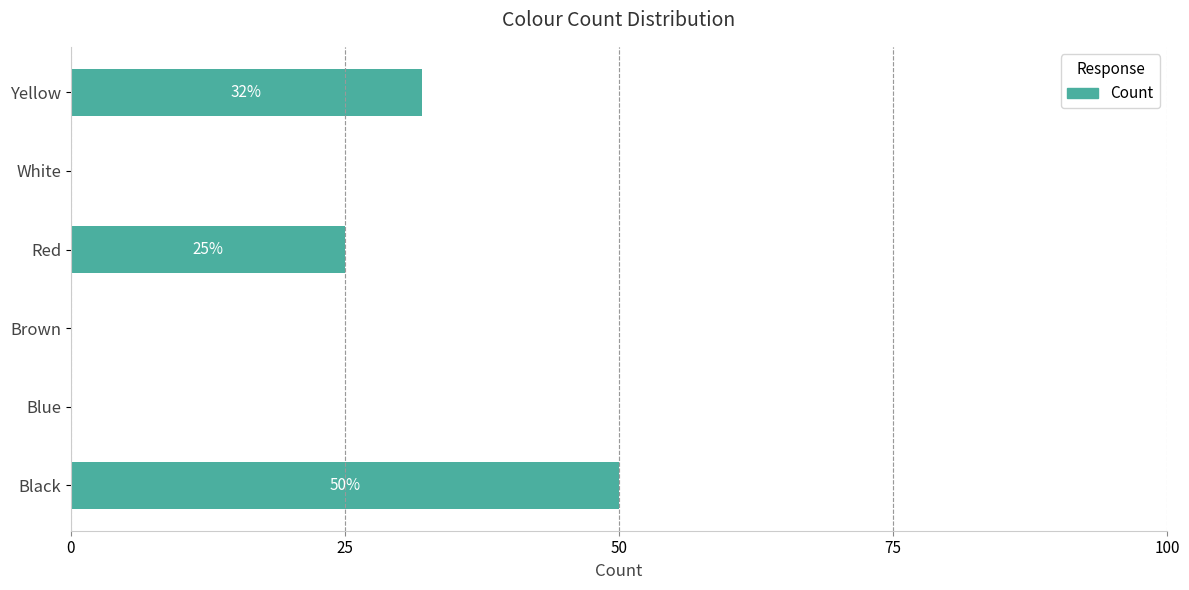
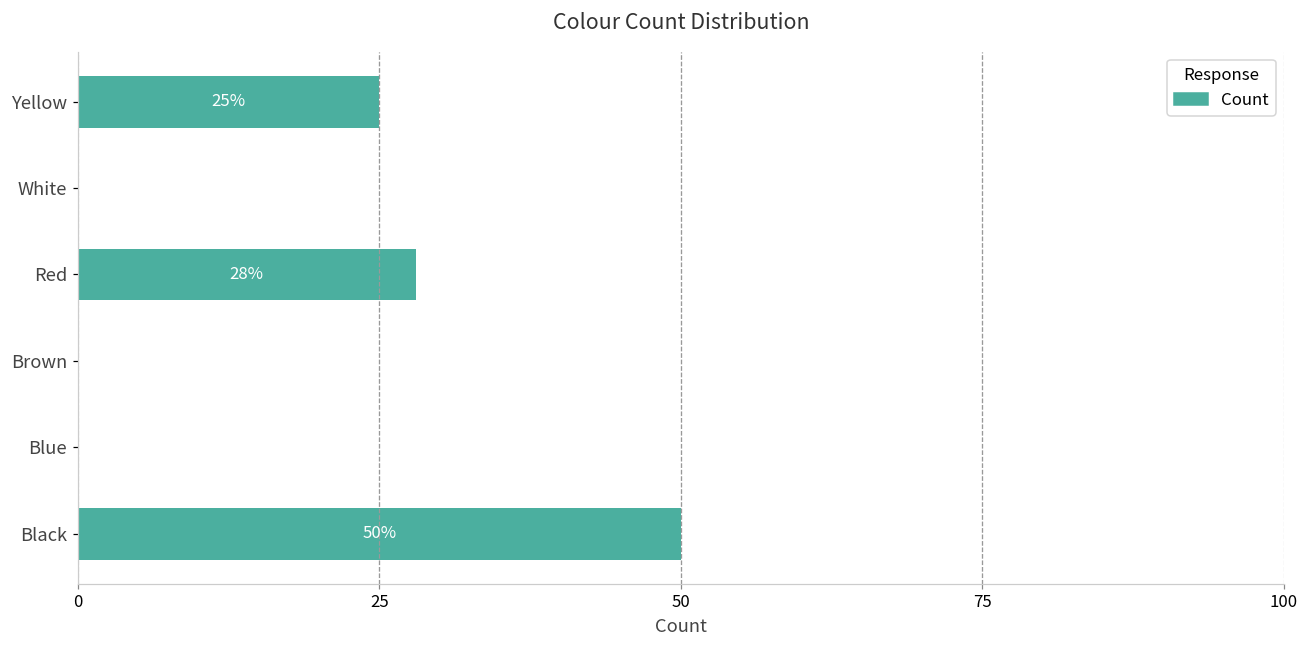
  {
-   "Yellow": "32%",
-   "Red": "25%",
+   "Yellow": "25%",
+   "Red": "28%",
    "Black": "50%"
  }
